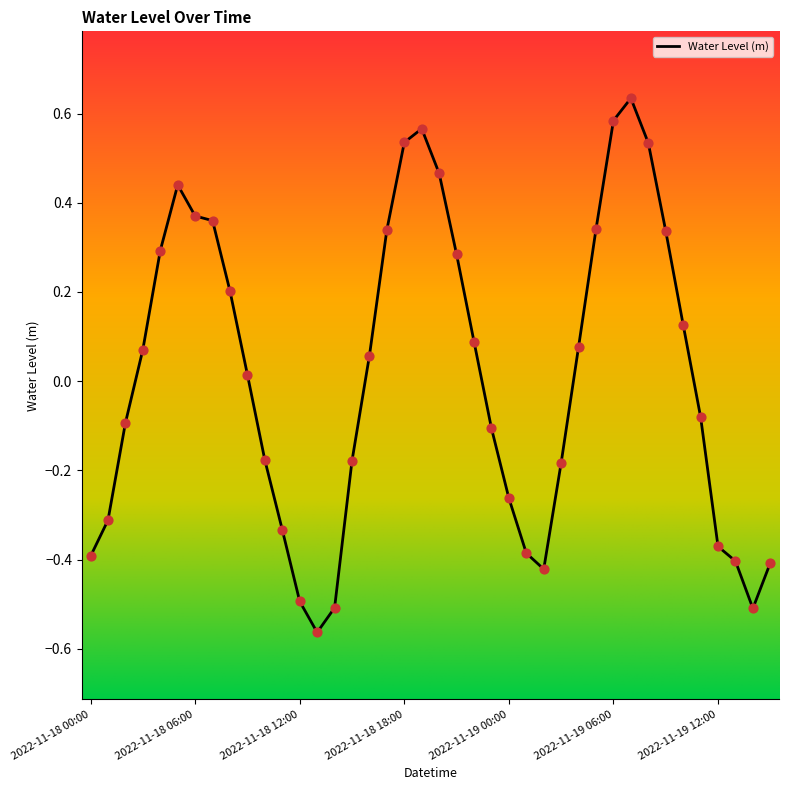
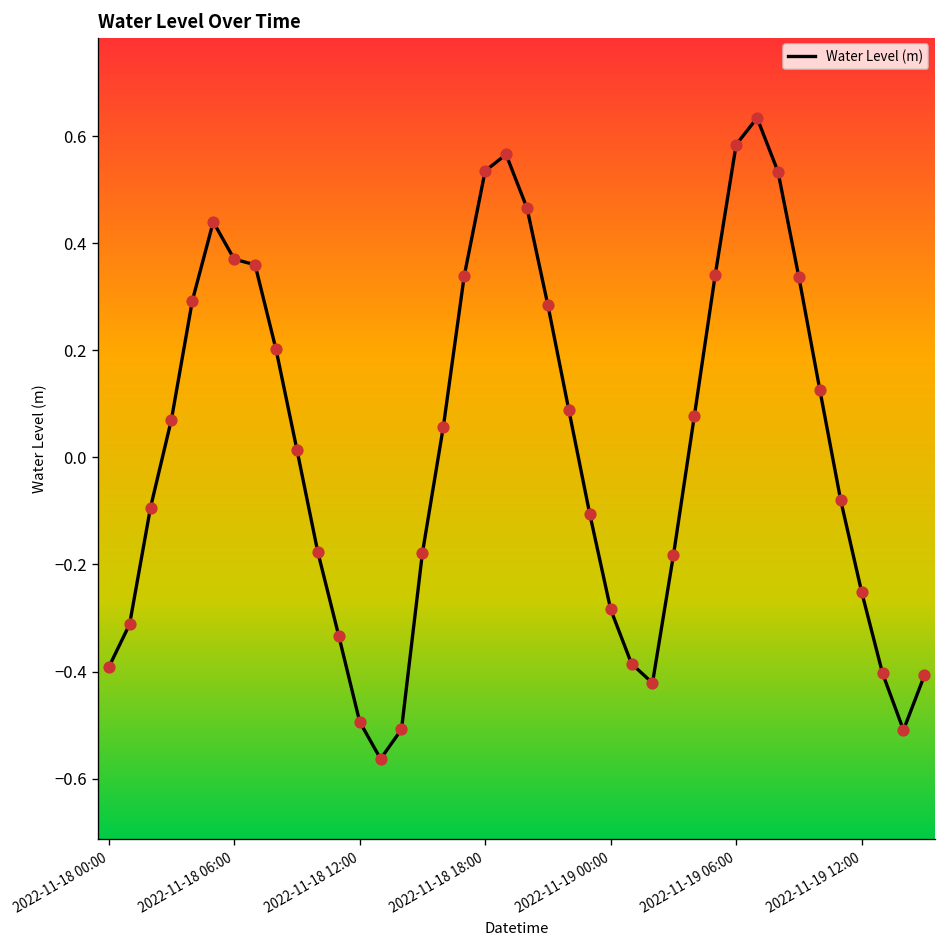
  {
    "2022-11-18 00:00": -0.39,
    "2022-11-18 06:00": 0.37,
    "2022-11-18 12:00": -0.49,
    "2022-11-18 18:00": 0.54,
-   "2022-11-19 00:00": -0.26,
+   "2022-11-19 00:00": -0.28,
    "2022-11-19 06:00": 0.58,
-   "2022-11-19 12:00": -0.37
+   "2022-11-19 12:00": -0.25
  }
